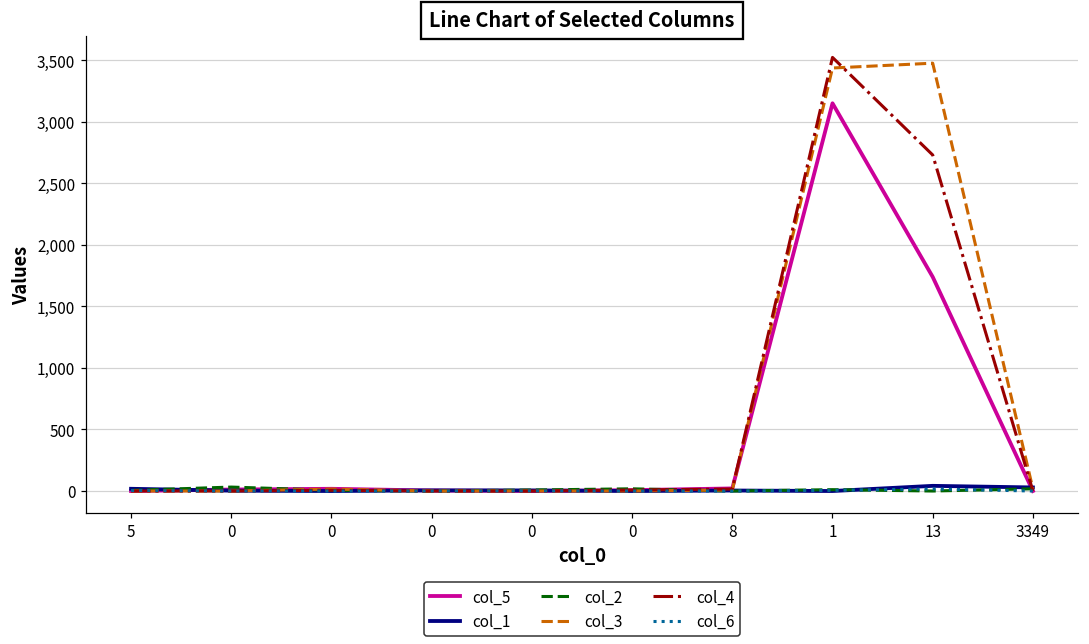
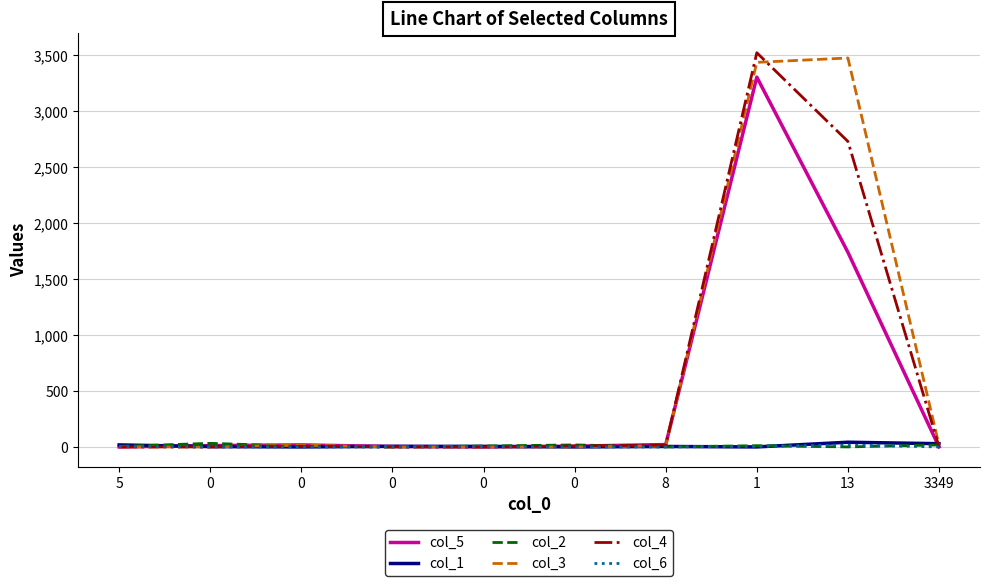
  {
    "col_5": {
-     "1": "3,150",
+     "1": "3,310",
      "13": "1,740"
    },
    "col_1": {
      "13": "40"
    },
    "col_3": {
      "1": "3,440",
      "13": "3,480"
    },
    "col_4": {
      "1": "3,520",
      "13": "2,730"
    }
  }
